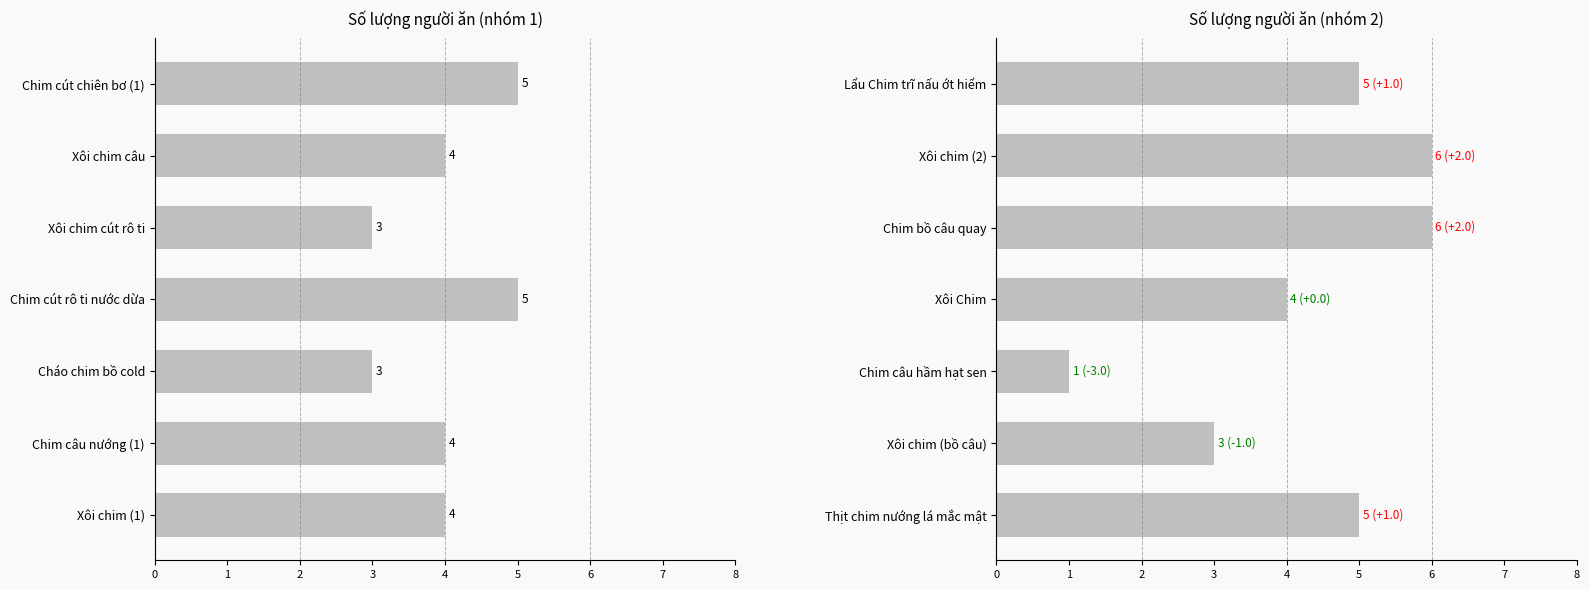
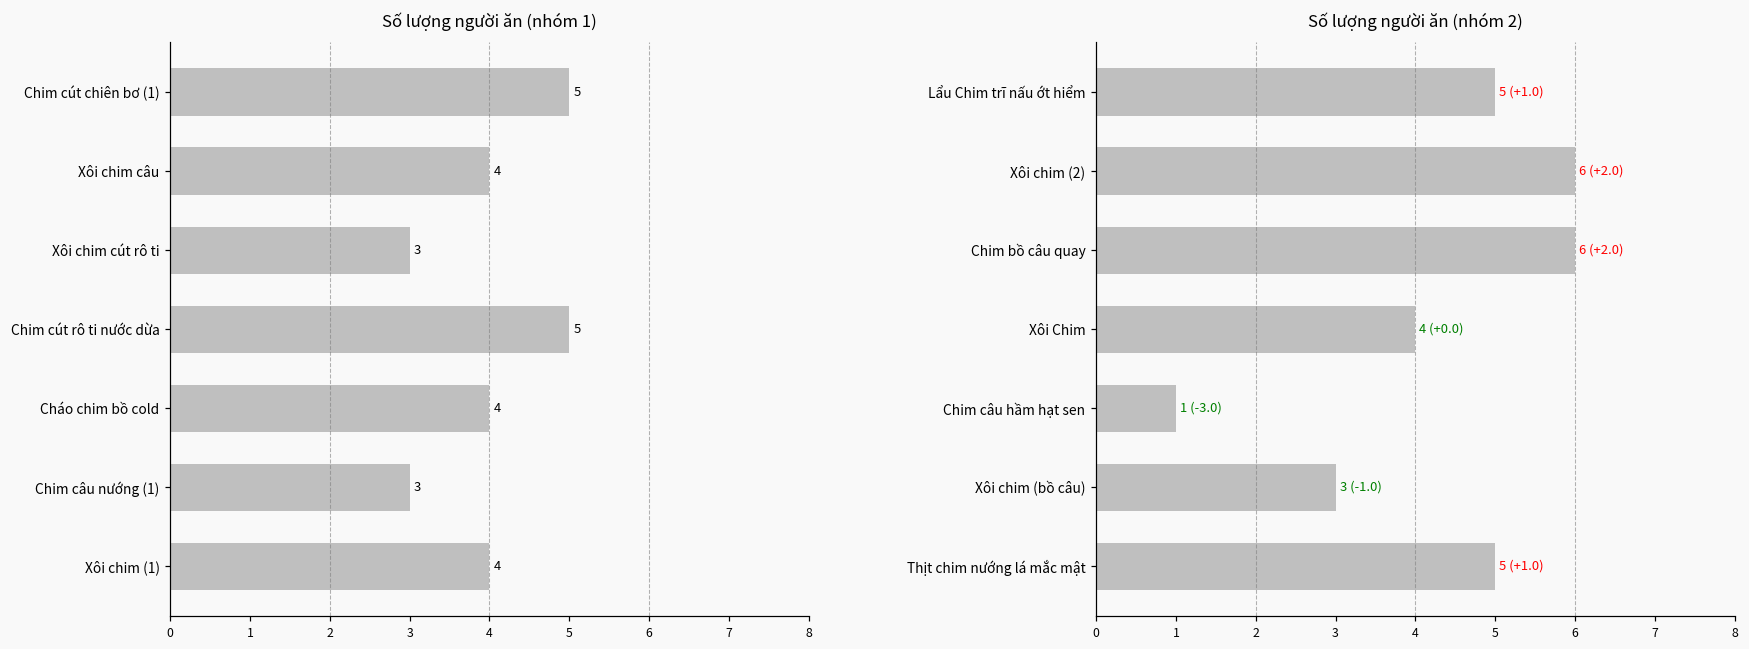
  {
    "Số lượng người ăn (nhóm 1)": {
      "Chim cút chiên bơ (1)": 5,
      "Xôi chim câu": 4,
      "Xôi chim cút rô ti": 3,
      "Chim cút rô ti nước dừa": 5,
-     "Cháo chim bồ cold": 3,
-     "Chim câu nướng (1)": 4,
+     "Cháo chim bồ cold": 4,
+     "Chim câu nướng (1)": 3,
      "Xôi chim (1)": 4
    },
    "Số lượng người ăn (nhóm 2)": {
      "Lẩu Chim trĩ nấu ớt hiểm": 5,
      "Xôi chim (2)": 6,
      "Chim bồ câu quay": 6,
      "Xôi Chim": 4,
      "Chim câu hầm hạt sen": 1,
      "Xôi chim (bồ câu)": 3,
      "Thịt chim nướng lá mắc mật": 5
    }
  }
